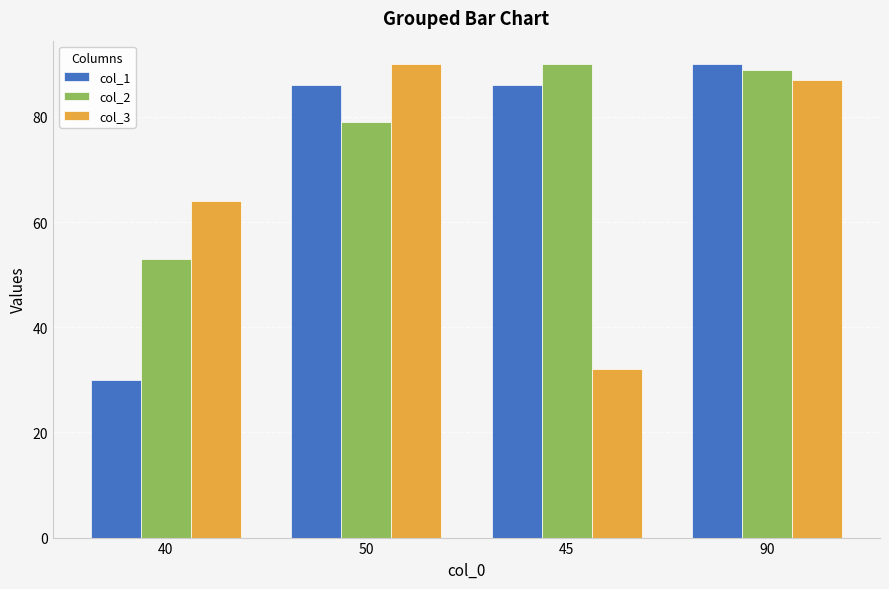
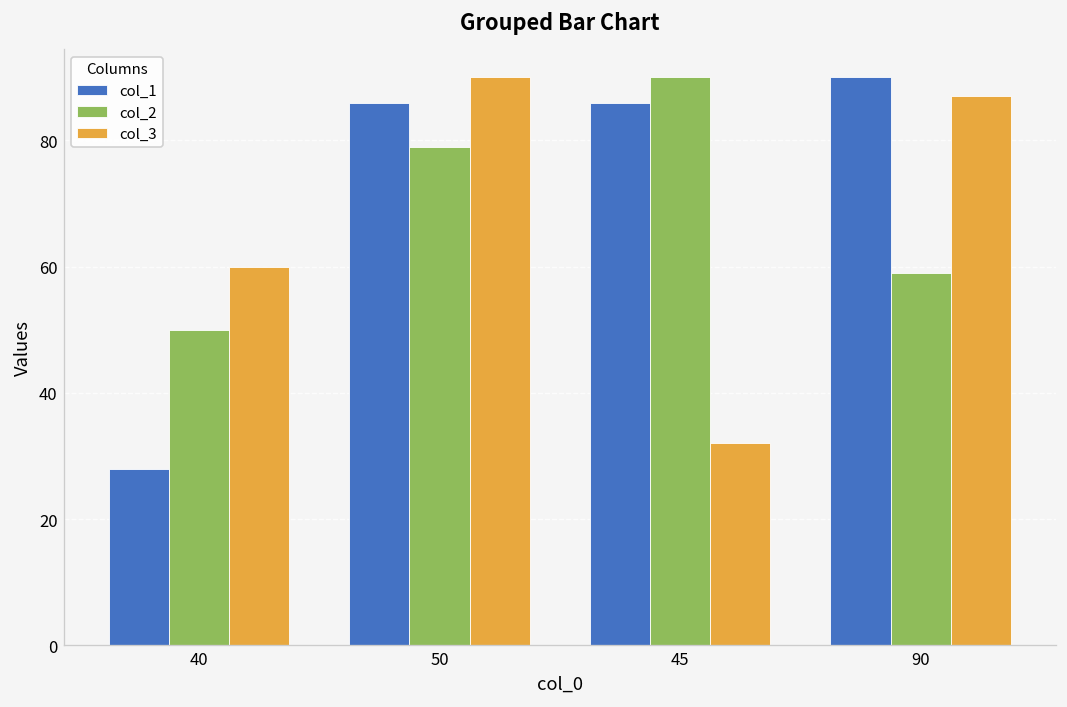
  {
    "col_1": {
-     "40": 30,
+     "40": 28,
      "50": 86,
      "45": 86,
      "90": 90
    },
    "col_2": {
-     "40": 53,
+     "40": 50,
      "50": 79,
      "45": 90,
-     "90": 89
+     "90": 59
    },
    "col_3": {
-     "40": 64,
+     "40": 60,
      "50": 90,
      "45": 32,
      "90": 87
    }
  }
